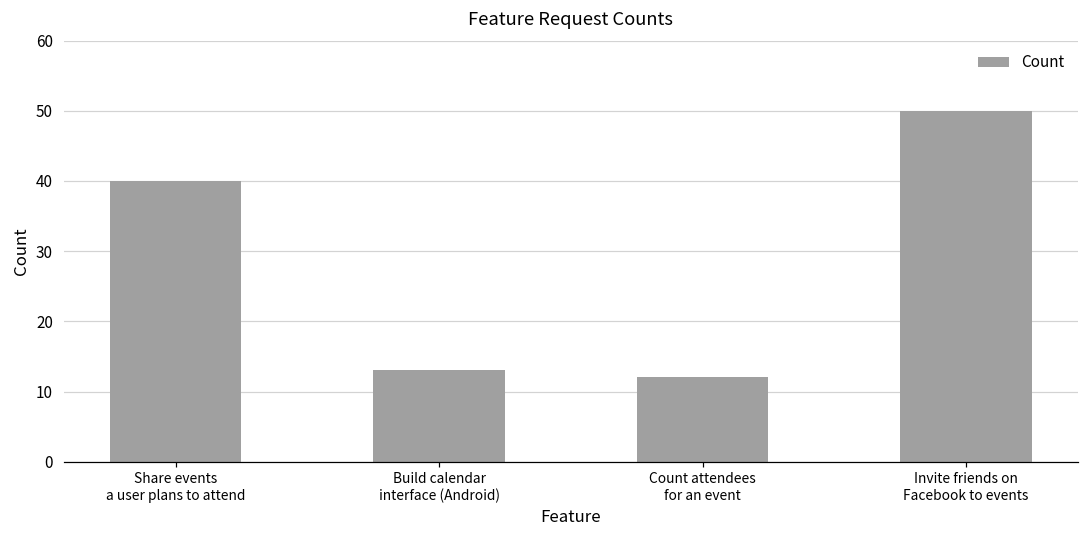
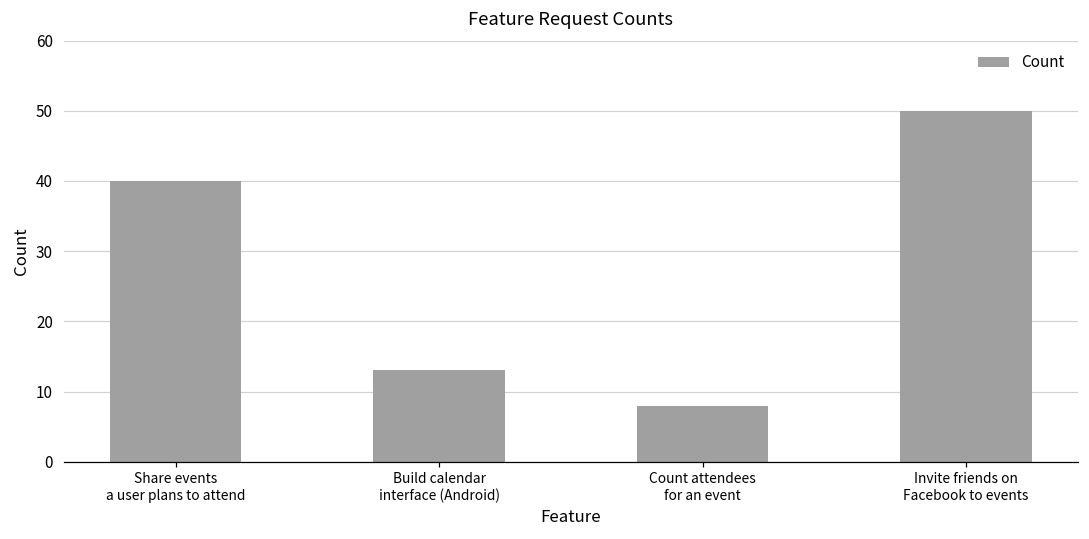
  {
    "Share events a user plans to attend": 40,
    "Build calendar interface (Android)": 13,
-   "Count attendees for an event": 12,
+   "Count attendees for an event": 8,
    "Invite friends on Facebook to events": 50
  }
